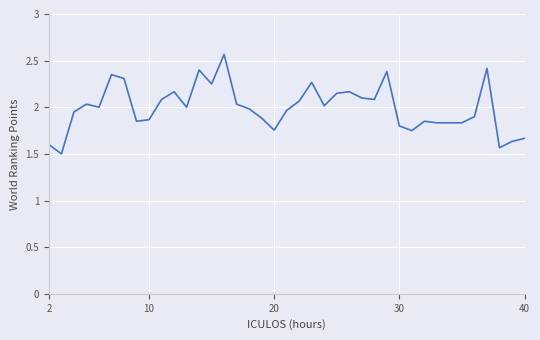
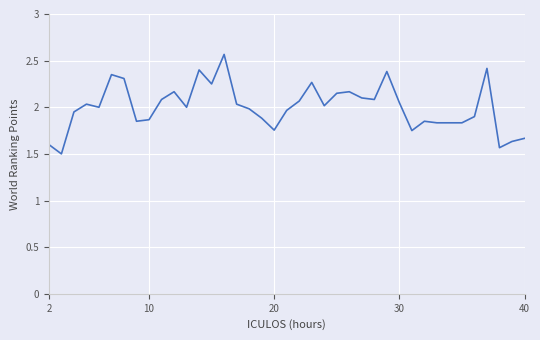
  {
    "2": 1.6,
    "10": 1.9,
    "20": 1.8,
-   "30": 1.8,
+   "30": 2.1,
    "40": 1.7
  }
